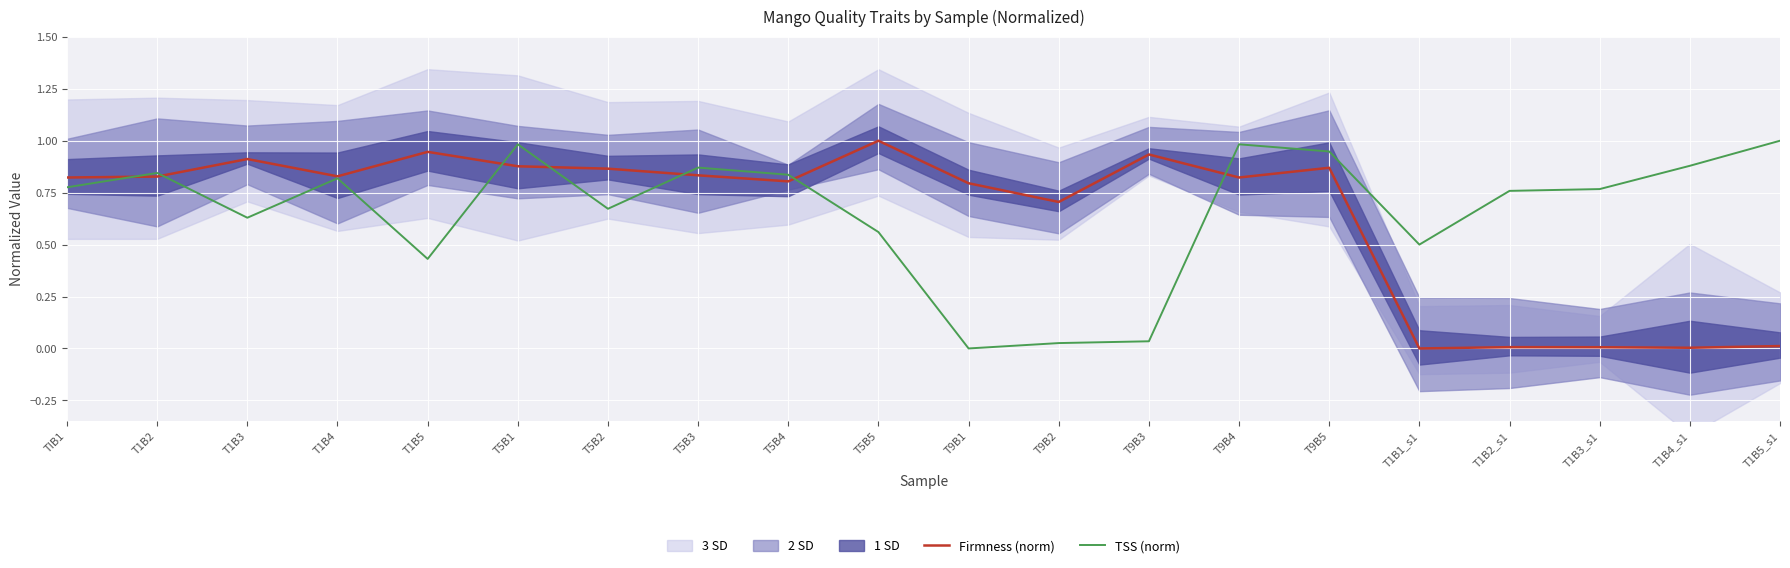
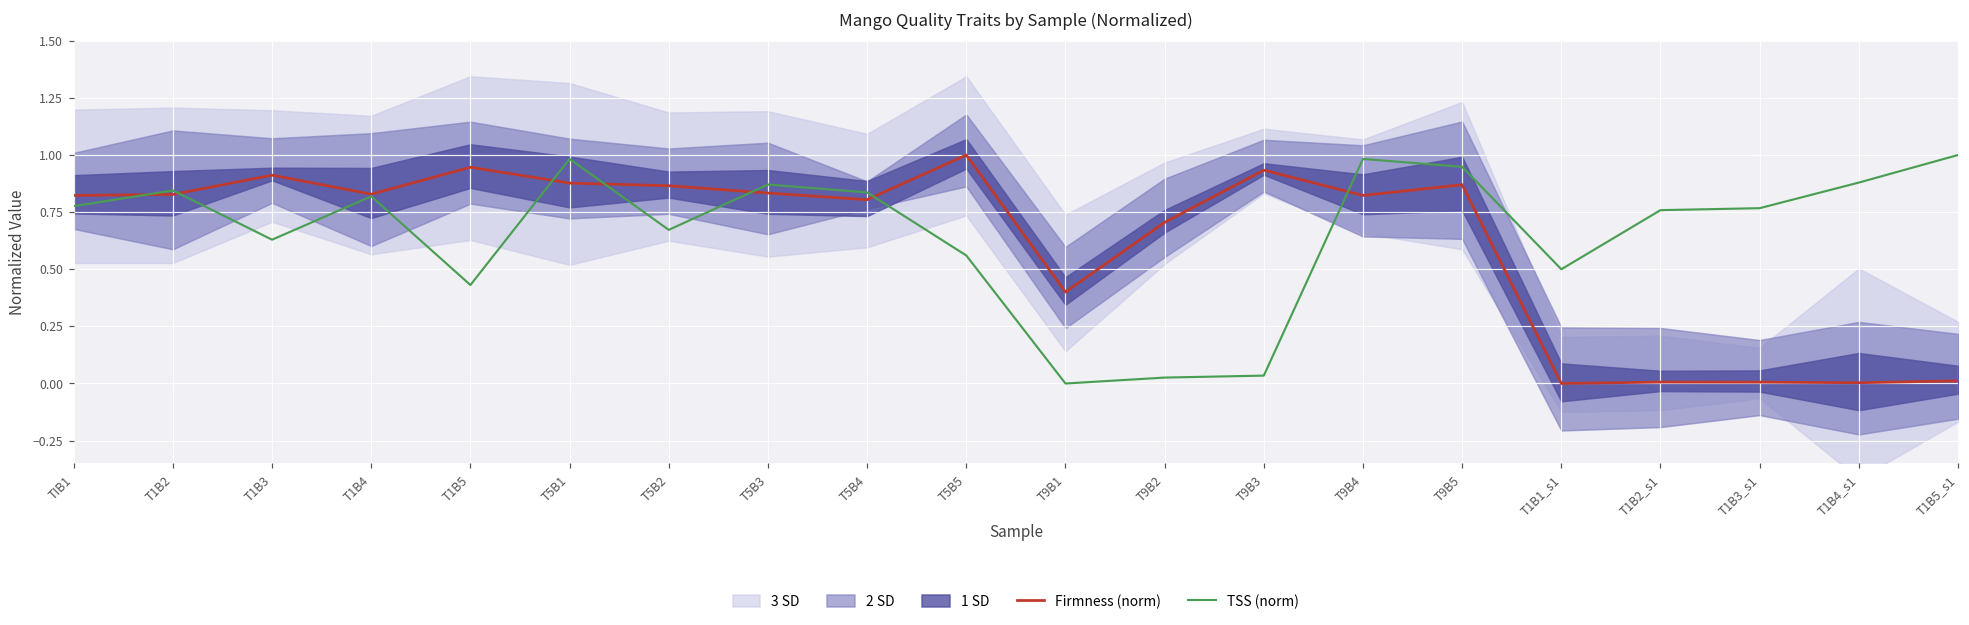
  {
    "Firmness (norm)": {
      "TIB1": 0.82,
      "T1B2": 0.83,
      "T1B3": 0.91,
      "T1B5": 0.95,
      "T5B1": 0.88,
      "T5B2": 0.87,
      "T5B3": 0.83,
      "T5B4": 0.80,
      "T5B5": 1.00,
-     "T9B1": 0.80,
+     "T9B1": 0.40,
      "T9B2": 0.71,
      "T9B3": 0.93,
      "T9B4": 0.82,
      "T9B5": 0.87,
      "T1B1_s1": 0.00,
      "T1B2_s1": 0.01,
      "T1B3_s1": 0.01,
      "T1B4_s1": 0.00,
      "T1B5_s1": 0.01
    },
    "TSS (norm)": {
      "TIB1": 0.78,
      "T1B2": 0.84,
      "T1B3": 0.63,
      "T1B5": 0.43,
      "T5B2": 0.67,
      "T5B3": 0.87,
      "T5B4": 0.84,
      "T5B5": 0.56,
      "T9B1": 0.00,
      "T9B2": 0.03,
      "T9B3": 0.03,
      "T9B4": 0.98,
      "T9B5": 0.95,
      "T1B1_s1": 0.50,
      "T1B2_s1": 0.76,
      "T1B3_s1": 0.77,
      "T1B4_s1": 0.88,
      "T1B5_s1": 1.00
    }
  }
